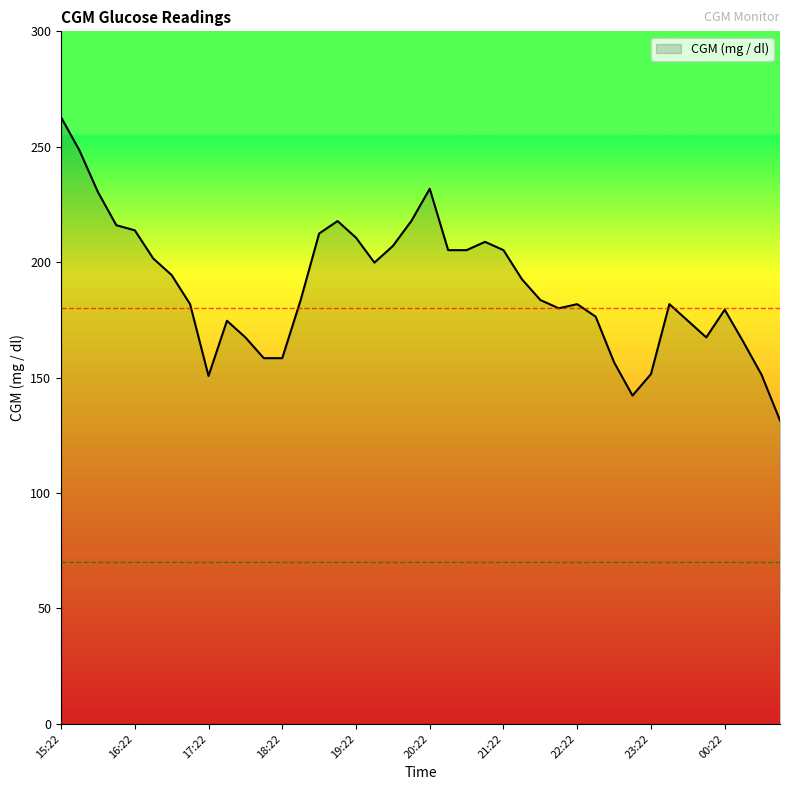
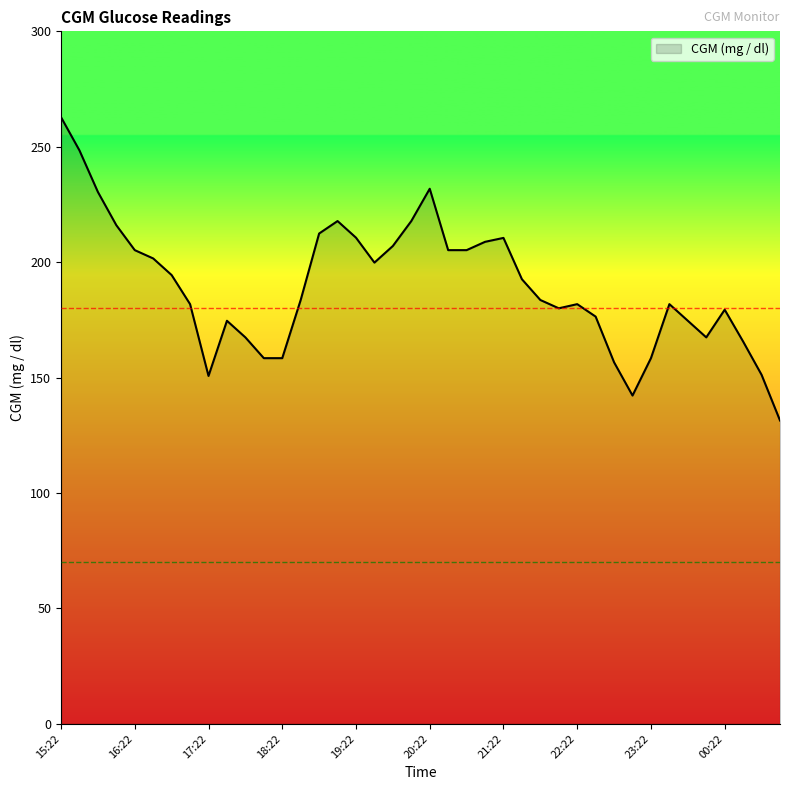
  {
    "15:22": 263,
-   "16:22": 214,
+   "16:22": 205,
    "17:22": 151,
    "18:22": 158,
    "19:22": 211,
    "20:22": 232,
-   "21:22": 205,
+   "21:22": 211,
    "22:22": 182,
-   "23:22": 152,
+   "23:22": 158,
    "00:22": 179
  }
